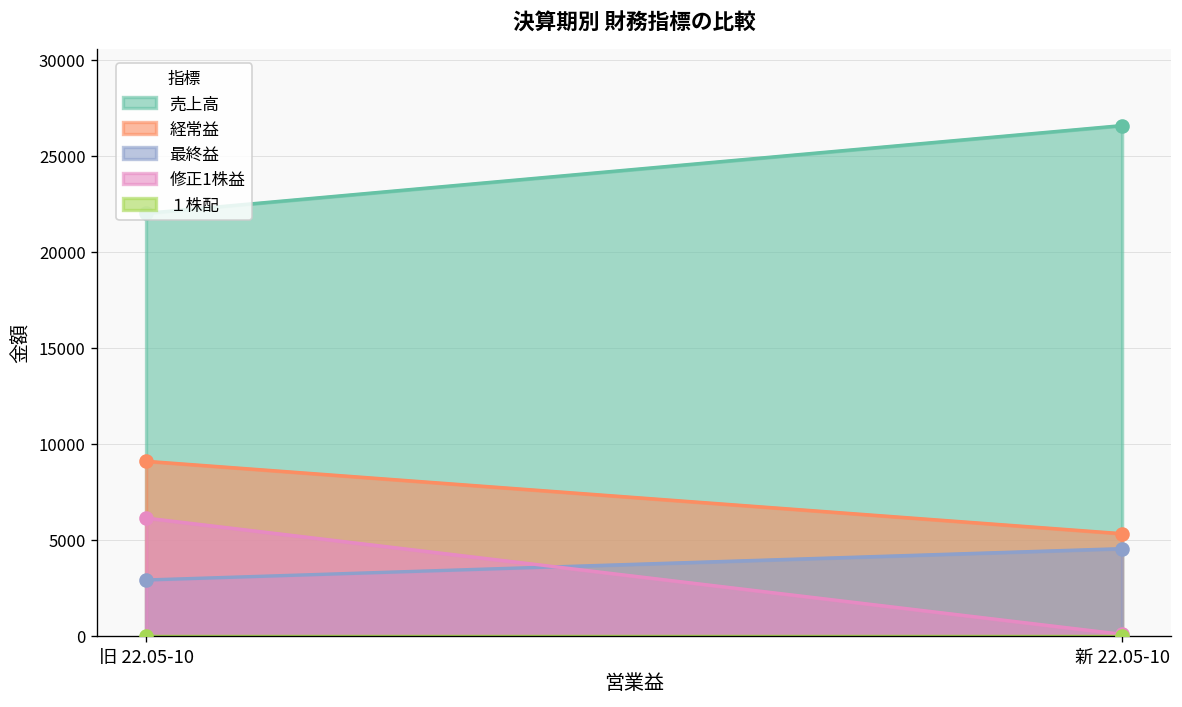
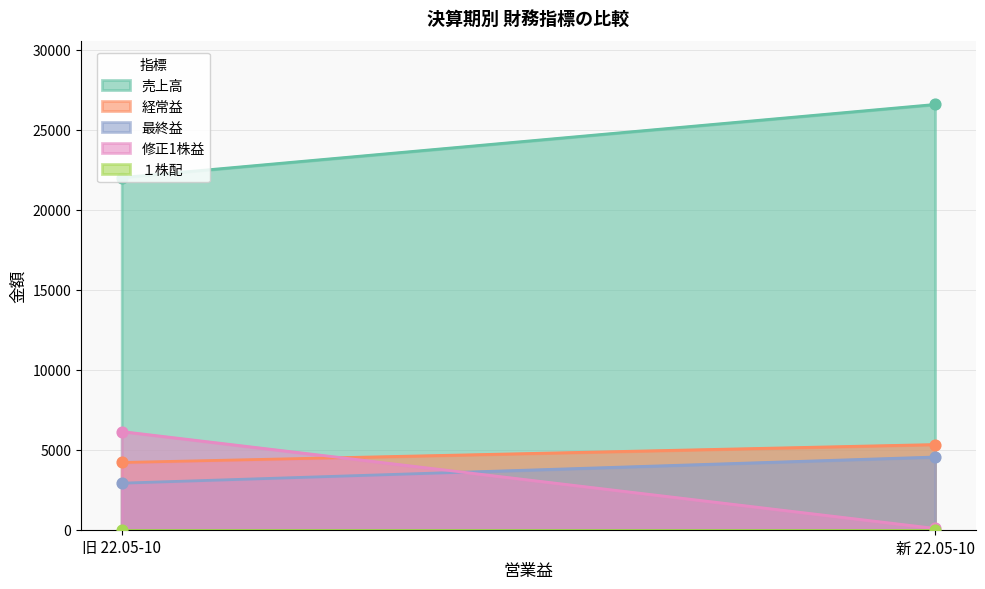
  {
    "経常益": {
-     "旧 22.05-10": 9100,
+     "旧 22.05-10": 4200,
      "新 22.05-10": 5300
    },
    "１株配": {
      "旧 22.05-10": 0
    },
    "修正1株益": {
      "旧 22.05-10": 6100
    }
  }
